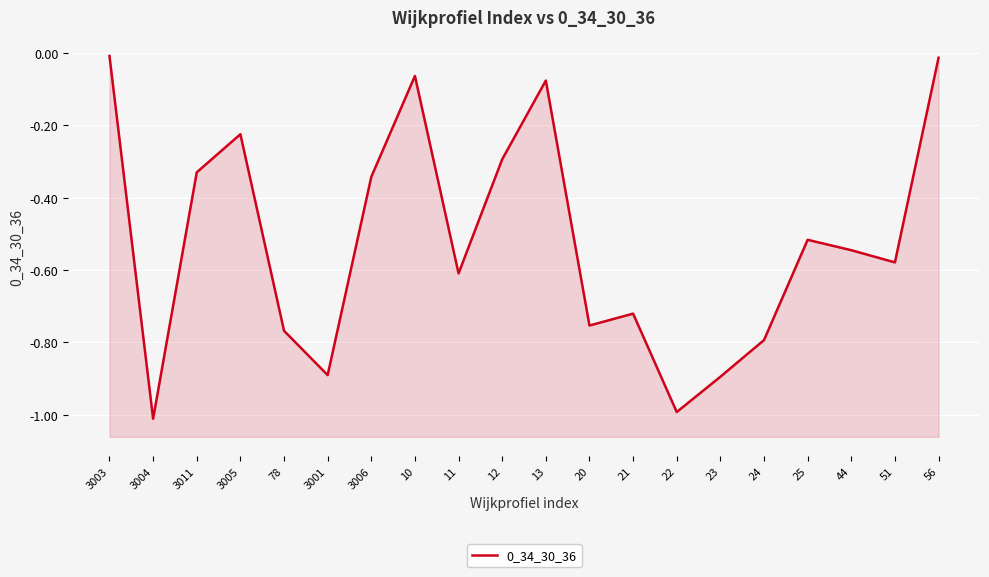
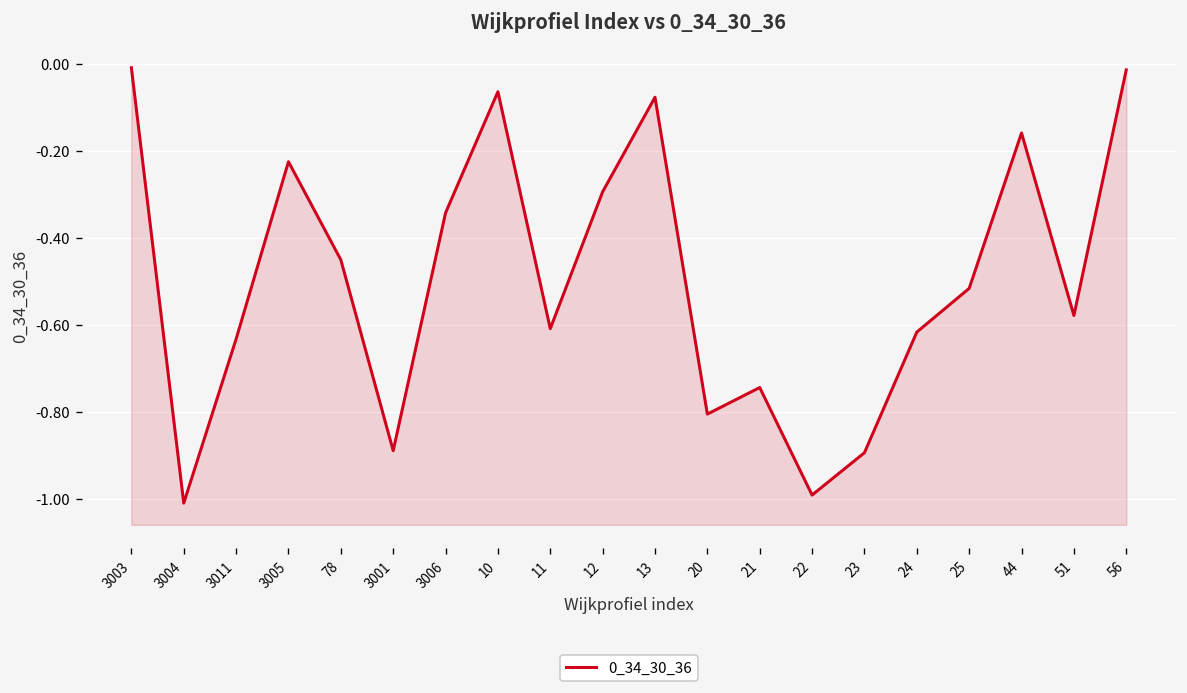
  {
    "3003": -0.01,
    "3004": -1.01,
-   "3011": -0.33,
+   "3011": -0.63,
    "3005": -0.23,
-   "78": -0.77,
+   "78": -0.45,
    "3001": -0.89,
    "3006": -0.34,
    "10": -0.06,
    "11": -0.61,
    "12": -0.29,
    "13": -0.08,
-   "20": -0.75,
-   "21": -0.72,
+   "20": -0.81,
+   "21": -0.74,
    "22": -0.99,
    "23": -0.89,
-   "24": -0.79,
+   "24": -0.62,
    "25": -0.52,
-   "44": -0.55,
+   "44": -0.16,
    "51": -0.58,
    "56": -0.01
  }
